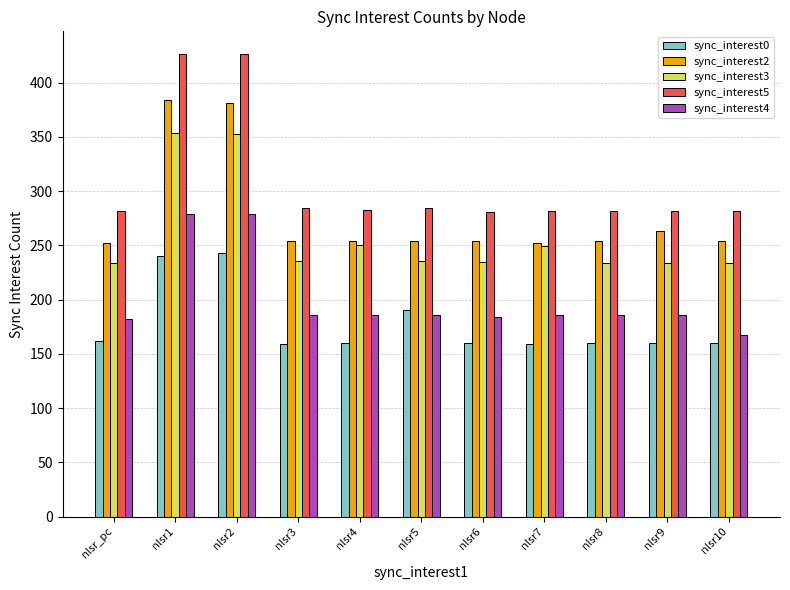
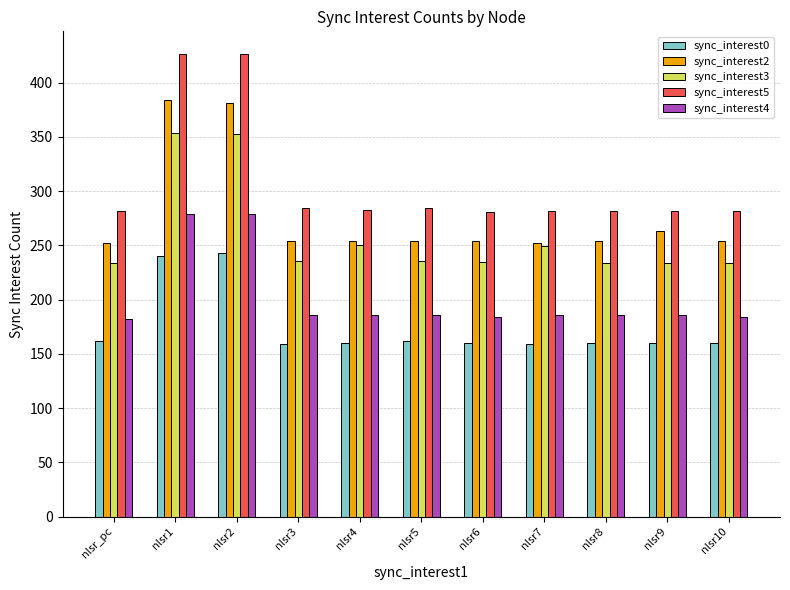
  {
    "sync_interest0": {
      "nlsr_pc": 162,
      "nlsr1": 240,
      "nlsr2": 243,
      "nlsr3": 159,
      "nlsr4": 160,
-     "nlsr5": 190,
+     "nlsr5": 162,
      "nlsr6": 160,
      "nlsr7": 159,
      "nlsr8": 160,
      "nlsr9": 160,
      "nlsr10": 160
    },
    "sync_interest2": {
      "nlsr_pc": 252,
      "nlsr1": 384,
      "nlsr2": 381,
      "nlsr3": 254,
      "nlsr4": 254,
      "nlsr5": 254,
      "nlsr6": 254,
      "nlsr7": 252,
      "nlsr8": 254,
      "nlsr9": 263,
      "nlsr10": 254
    },
    "sync_interest3": {
      "nlsr_pc": 234,
      "nlsr1": 354,
      "nlsr2": 353,
      "nlsr3": 236,
      "nlsr4": 250,
      "nlsr5": 236,
      "nlsr6": 235,
      "nlsr7": 249,
      "nlsr8": 234,
      "nlsr9": 234,
      "nlsr10": 234
    },
    "sync_interest5": {
      "nlsr_pc": 282,
      "nlsr1": 426,
      "nlsr2": 426,
      "nlsr3": 284,
      "nlsr4": 283,
      "nlsr5": 284,
      "nlsr6": 281,
      "nlsr7": 282,
      "nlsr8": 282,
      "nlsr9": 282,
      "nlsr10": 282
    },
    "sync_interest4": {
      "nlsr_pc": 182,
      "nlsr1": 279,
      "nlsr2": 279,
      "nlsr3": 186,
      "nlsr4": 186,
      "nlsr5": 186,
      "nlsr6": 184,
      "nlsr7": 186,
      "nlsr8": 186,
      "nlsr9": 186,
-     "nlsr10": 167
+     "nlsr10": 184
    }
  }
